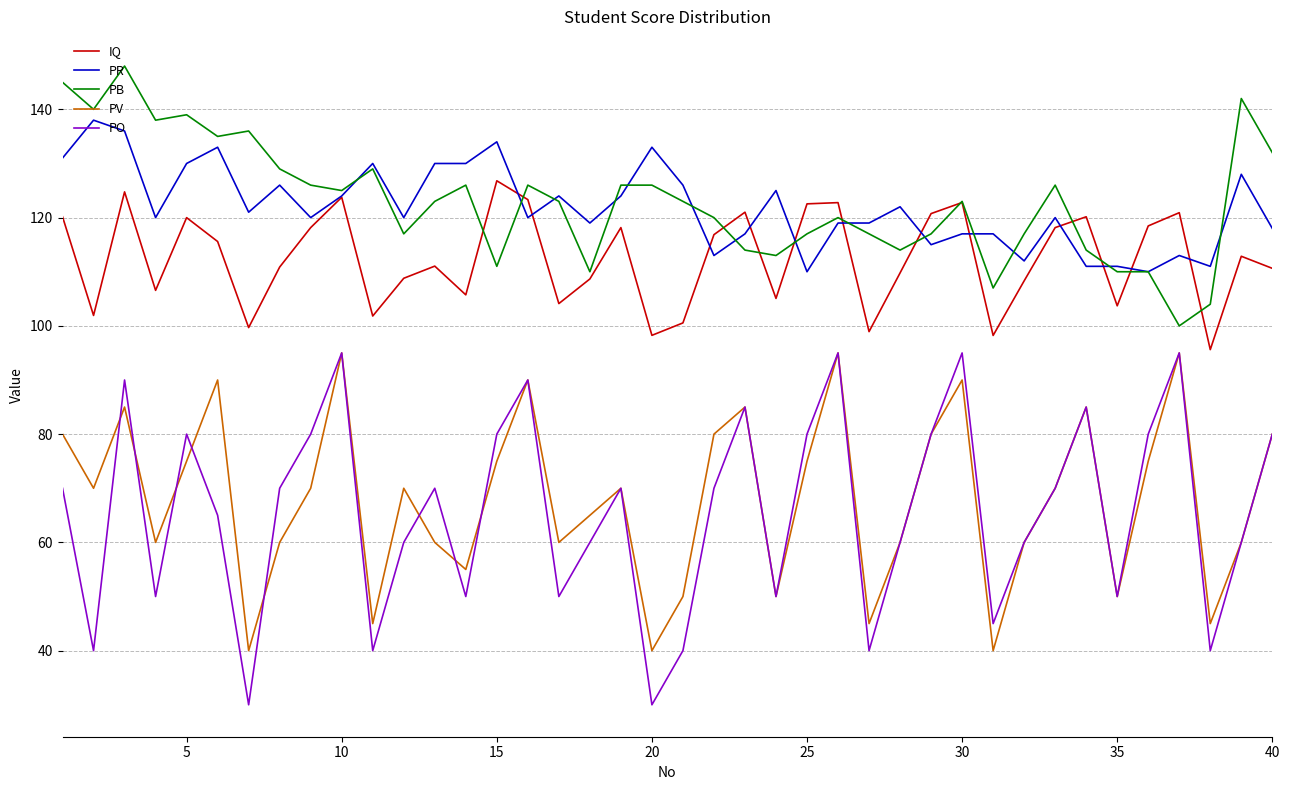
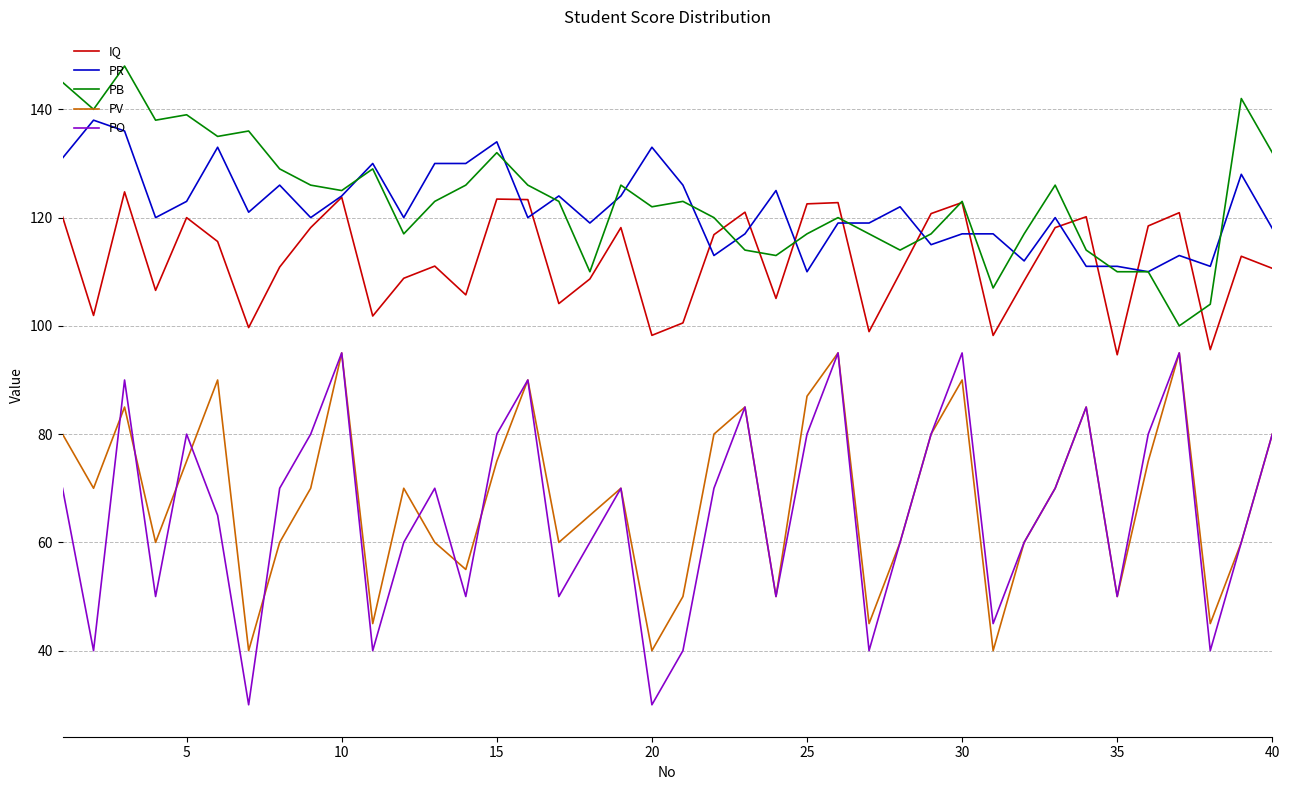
  {
    "IQ": {
      "5": 120,
-     "15": 127,
+     "15": 123,
      "20": 98,
      "25": 123,
-     "35": 104,
+     "35": 95,
      "40": 111
    },
    "PR": {
-     "5": 130,
+     "5": 123,
      "15": 134,
      "20": 133,
      "25": 110,
      "30": 117,
      "35": 111,
      "40": 118
    },
    "PB": {
      "5": 139,
      "10": 125,
-     "15": 111,
-     "20": 126,
+     "15": 132,
+     "20": 122,
      "25": 117,
      "35": 110,
      "40": 132
    },
    "PV": {
      "5": 75,
      "15": 75,
      "20": 40,
-     "25": 75,
+     "25": 87,
      "30": 90
    },
    "PO": {
      "5": 80,
      "15": 80,
      "20": 30,
      "25": 80,
      "30": 95
    }
  }
